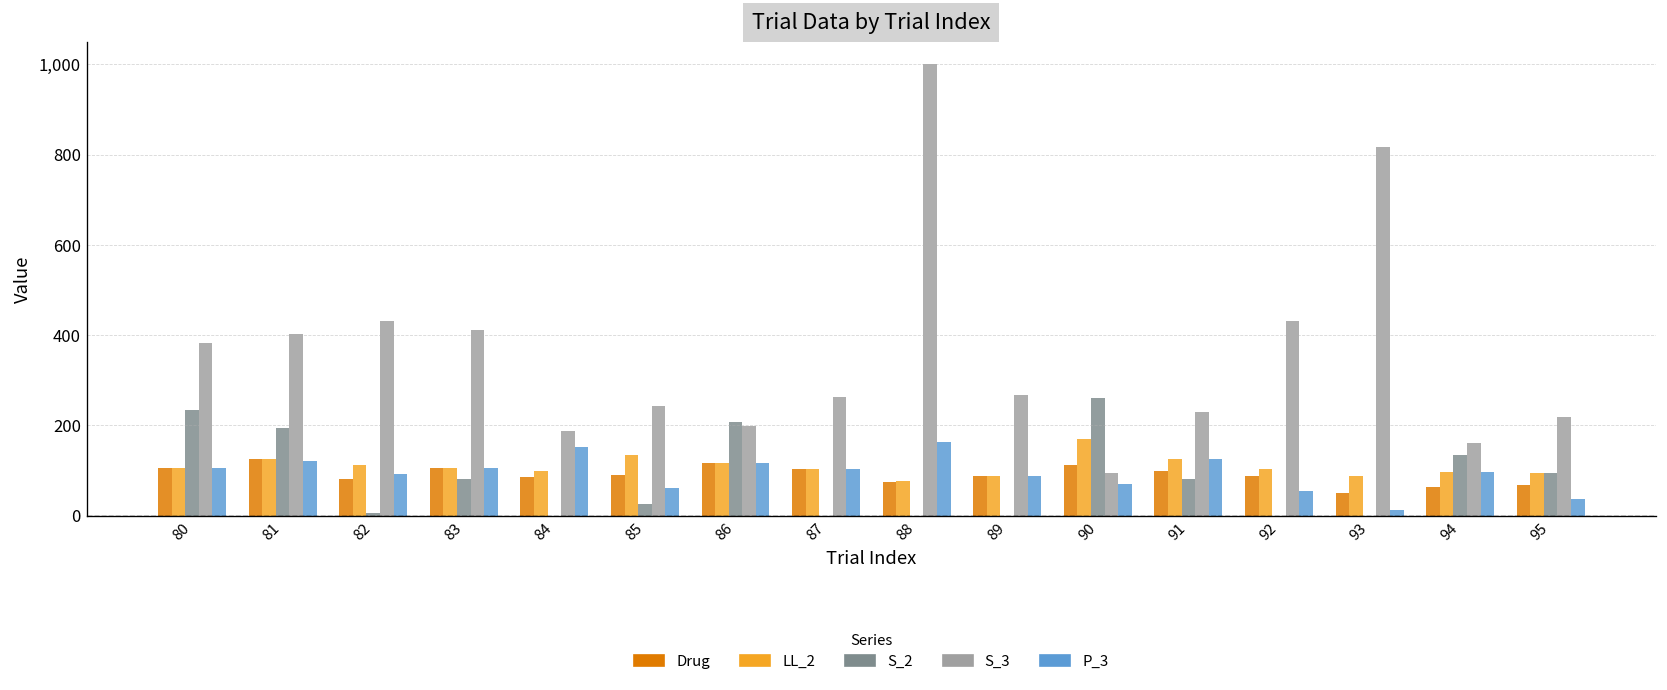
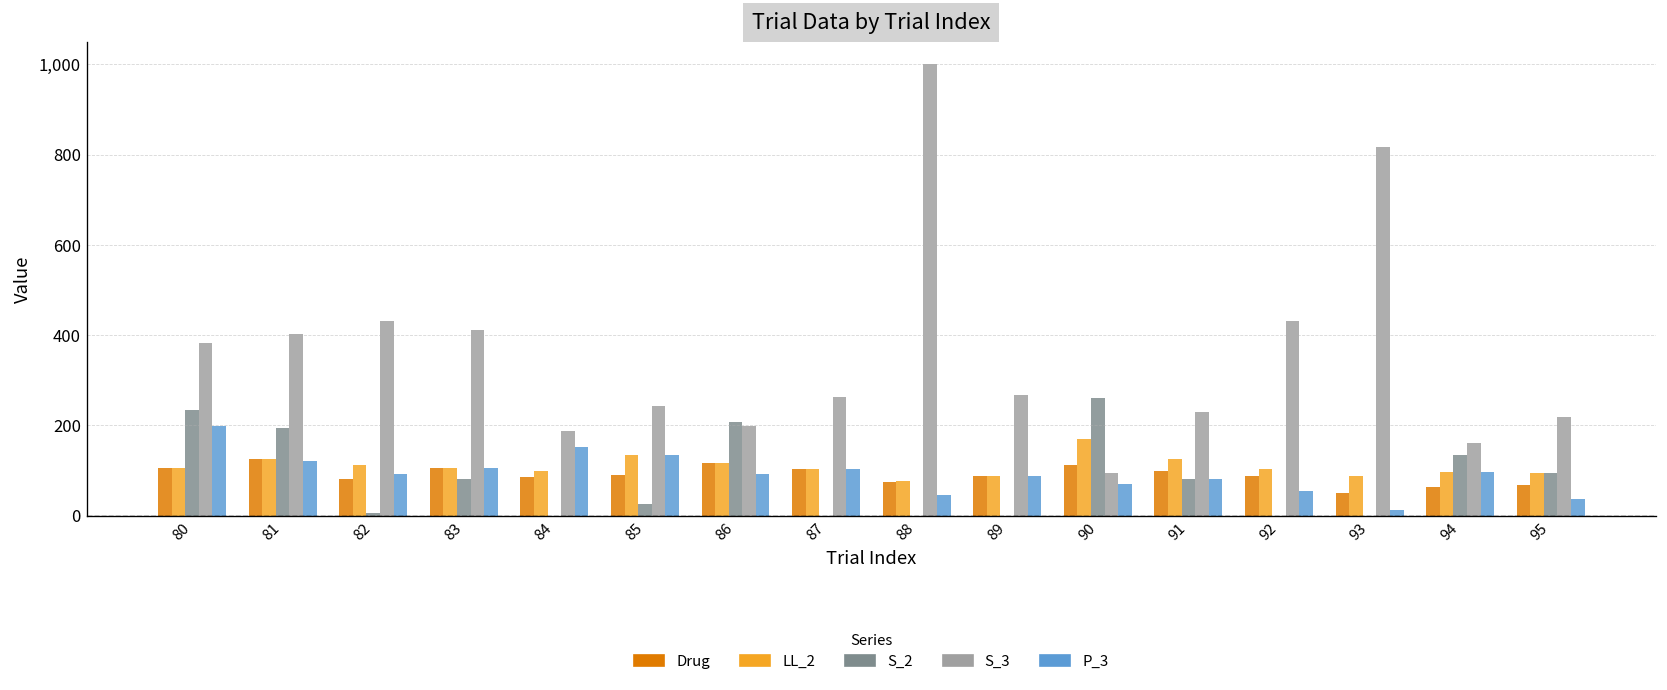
  {
    "P_3": {
-     "80": 110,
+     "80": 200,
      "81": 120,
      "82": 90,
      "83": 110,
      "84": 150,
-     "85": 60,
-     "86": 120,
+     "85": 130,
+     "86": 90,
      "87": 100,
-     "88": 160,
+     "88": 50,
      "89": 90,
      "90": 70,
-     "91": 130,
+     "91": 80,
      "92": 50,
      "93": 10,
      "94": 100,
      "95": 40
    }
  }
